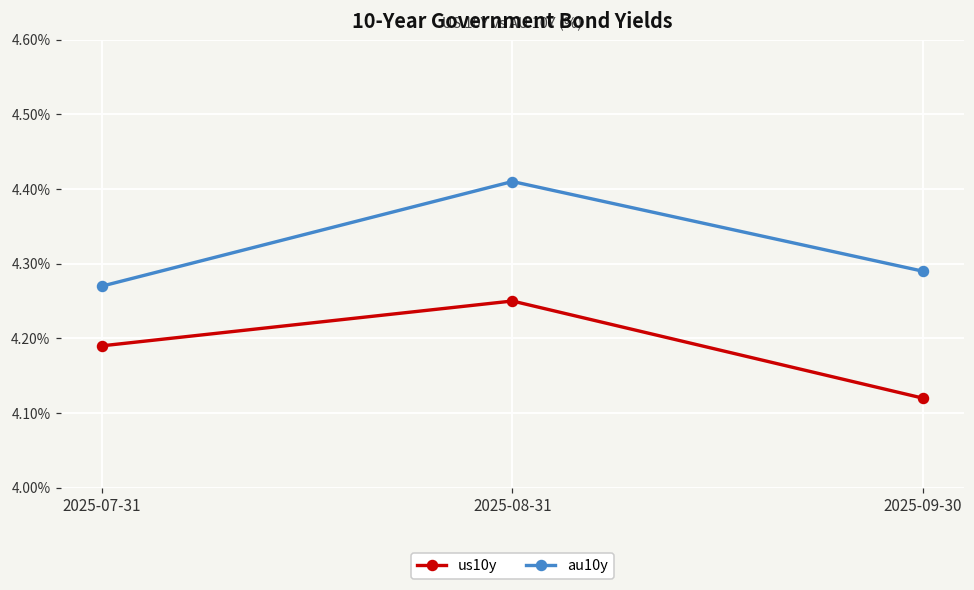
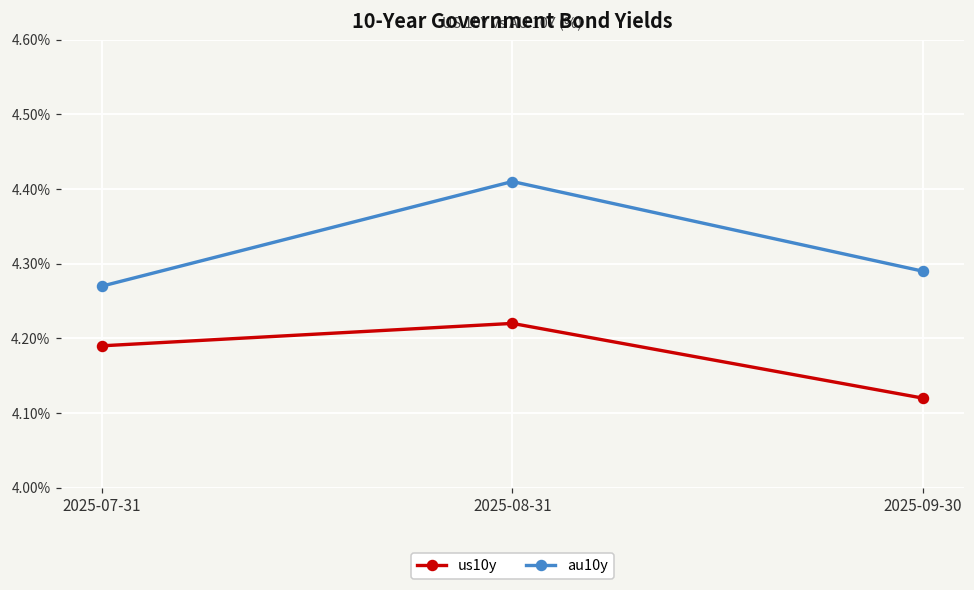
  {
    "us10y": {
      "2025-07-31": "4.19%",
-     "2025-08-31": "4.25%",
+     "2025-08-31": "4.22%",
      "2025-09-30": "4.12%"
    },
    "au10y": {
      "2025-07-31": "4.27%",
      "2025-08-31": "4.41%",
      "2025-09-30": "4.29%"
    }
  }
